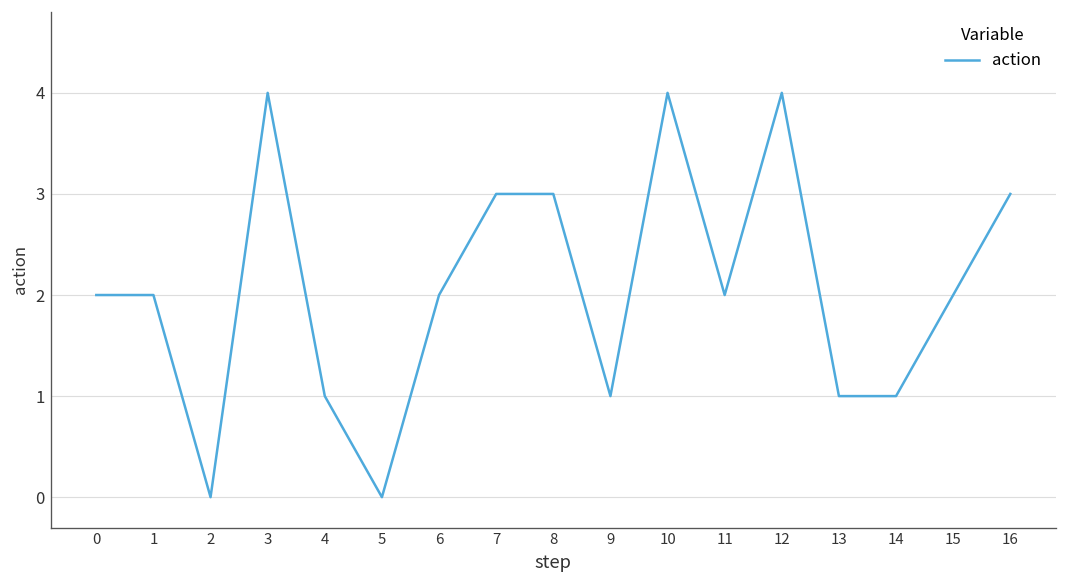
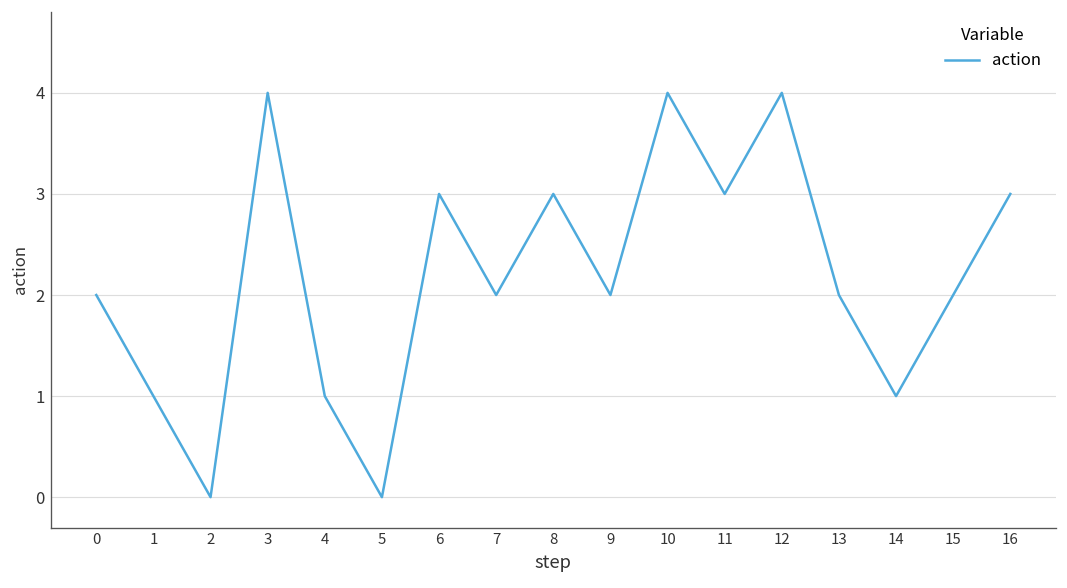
  {
    "0": 2,
-   "1": 2,
+   "1": 1,
    "2": 0,
    "3": 4,
    "4": 1,
    "5": 0,
-   "6": 2,
-   "7": 3,
+   "6": 3,
+   "7": 2,
    "8": 3,
-   "9": 1,
+   "9": 2,
    "10": 4,
-   "11": 2,
+   "11": 3,
    "12": 4,
-   "13": 1,
+   "13": 2,
    "14": 1,
    "15": 2,
    "16": 3
  }
